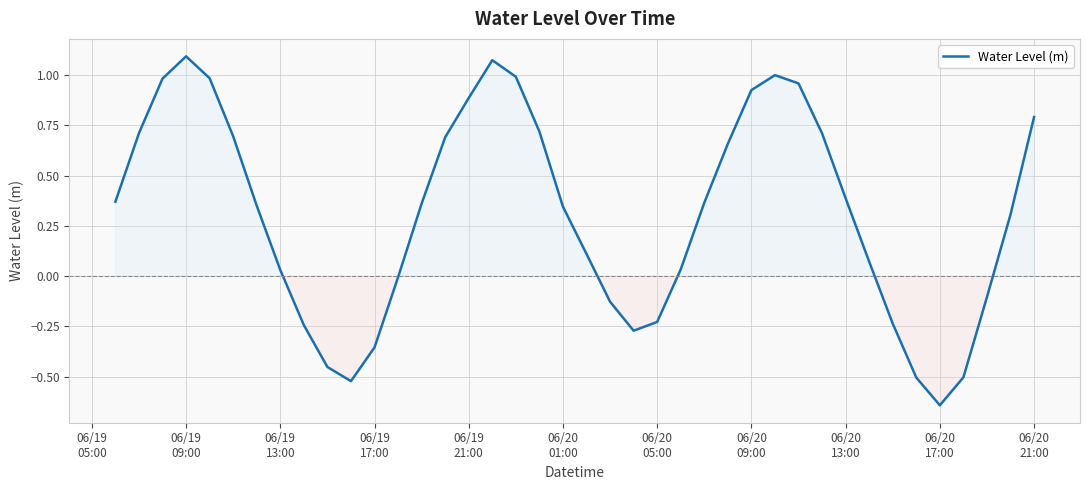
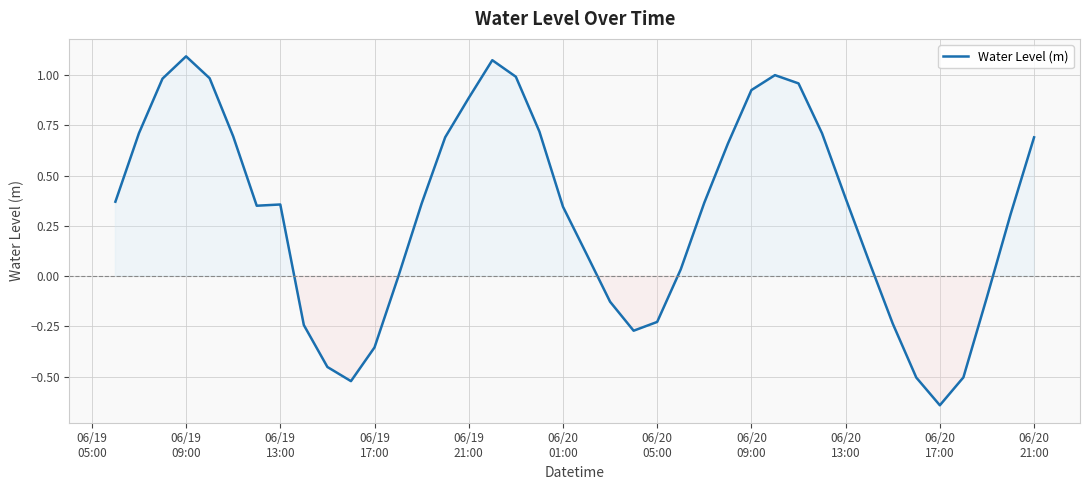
  {
    "06/19 09:00": 1.09,
-   "06/19 13:00": 0.03,
+   "06/19 13:00": 0.36,
    "06/19 17:00": -0.35,
    "06/19 21:00": 0.89,
    "06/20 01:00": 0.35,
    "06/20 05:00": -0.23,
    "06/20 09:00": 0.93,
    "06/20 13:00": 0.39,
    "06/20 17:00": -0.64,
-   "06/20 21:00": 0.79
+   "06/20 21:00": 0.69
  }
